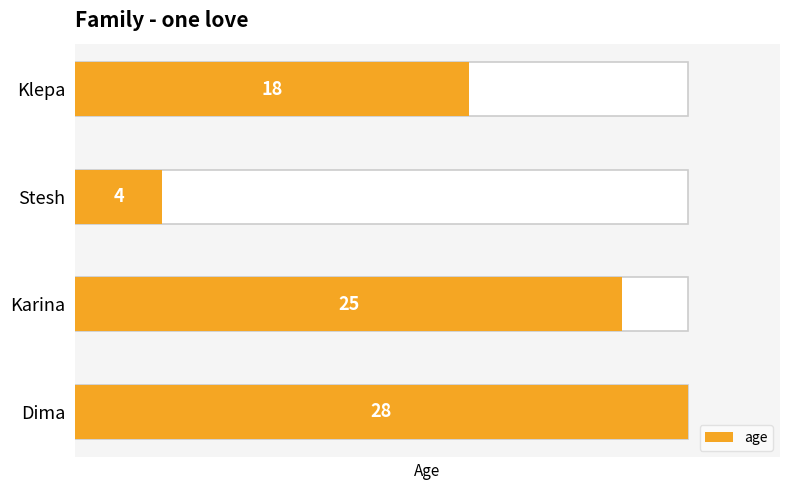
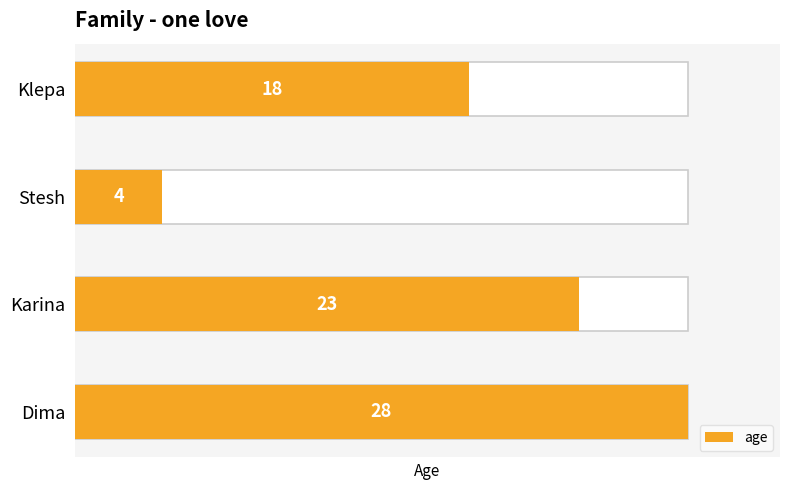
  {
    "age": {
-     "Karina": 25,
+     "Karina": 23,
      "Dima": 28
    }
  }
